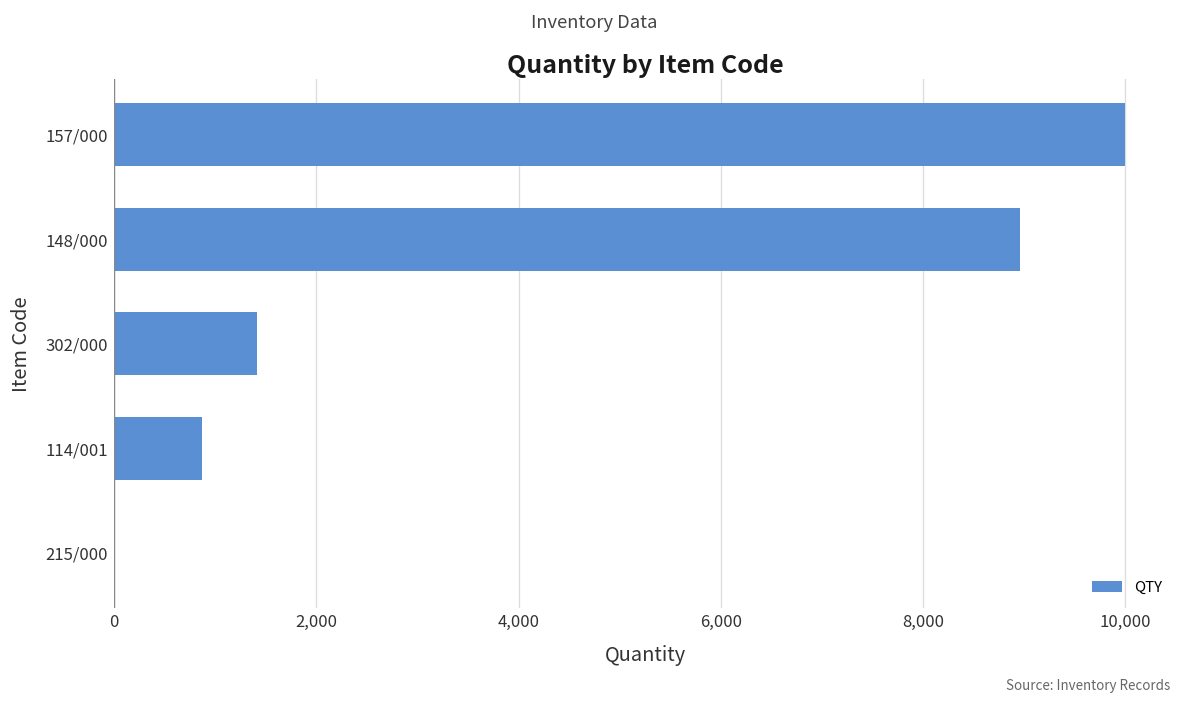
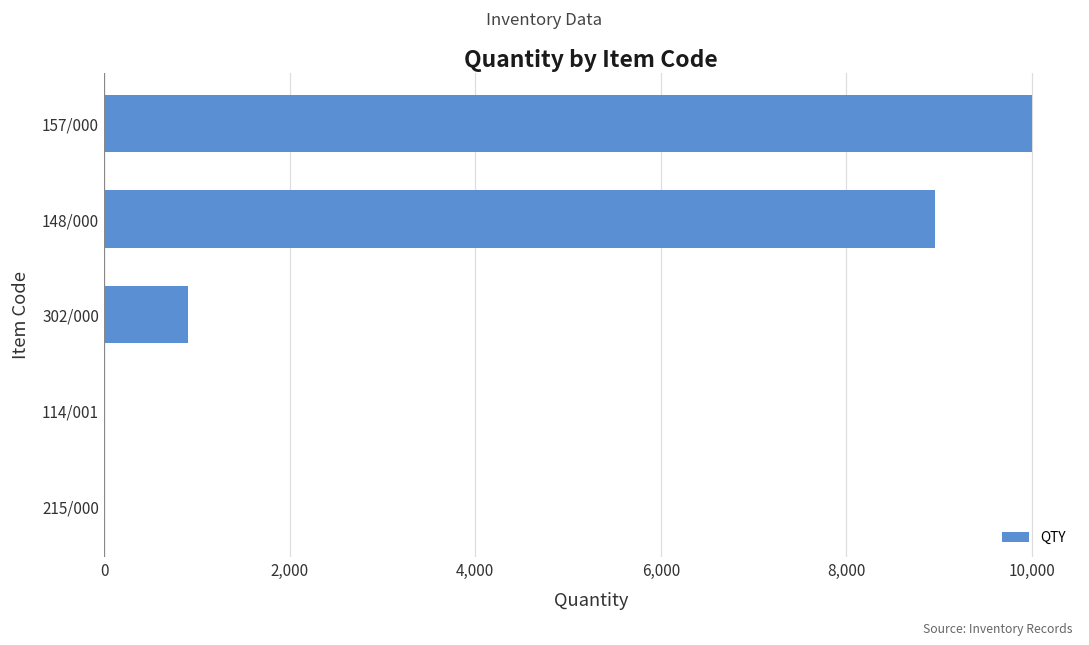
  {
    "157/000": "10,000",
    "148/000": "9,000",
-   "302/000": "1,400",
-   "114/001": "900"
+   "302/000": "900",
+   "114/001": "0"
  }
